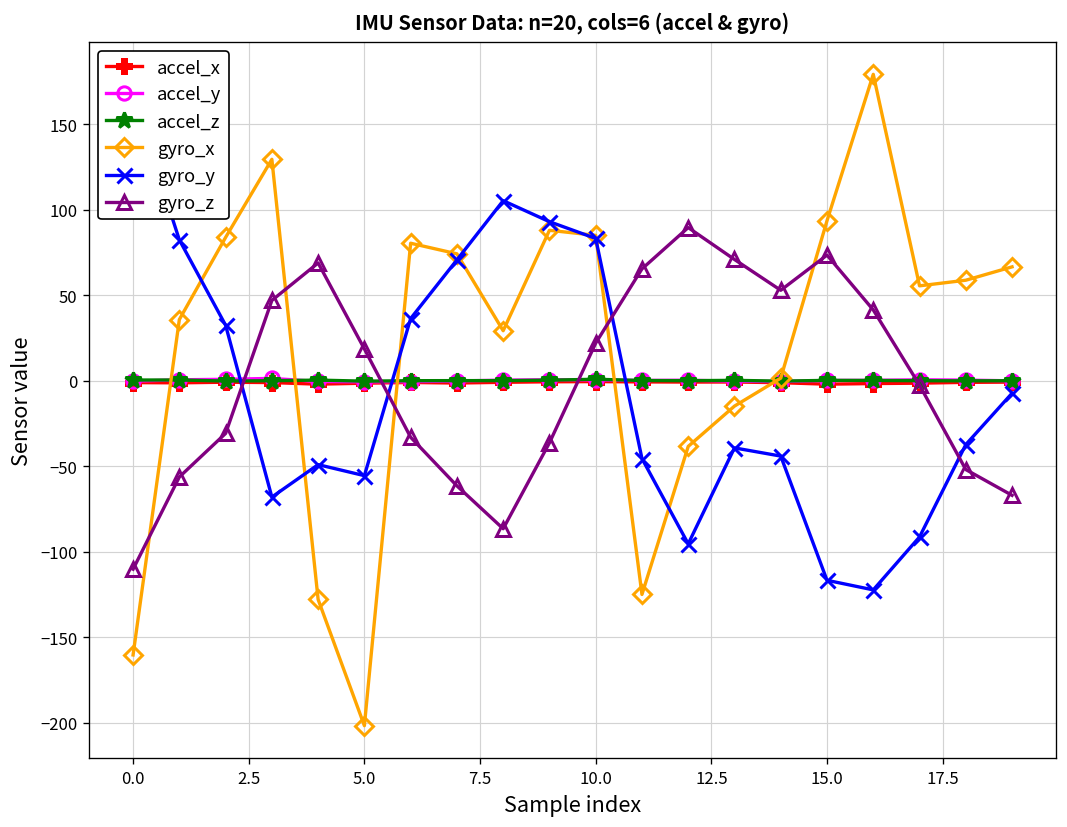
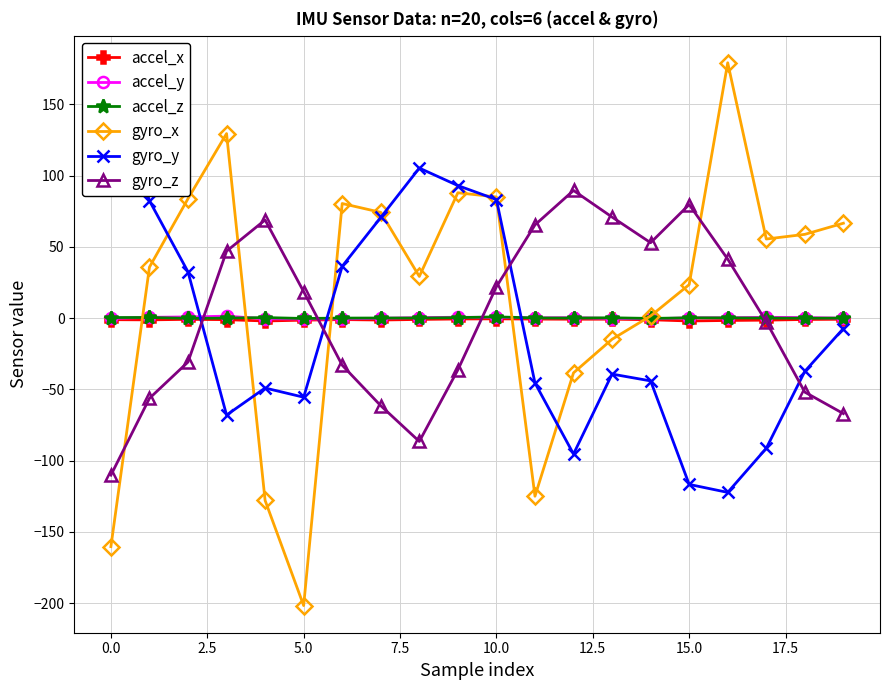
  {
    "accel_x": {
      "15.0": -2
    },
    "gyro_x": {
      "0.0": -160,
      "5.0": -202,
      "10.0": 85,
-     "15.0": 94
+     "15.0": 24
    },
    "gyro_y": {
      "5.0": -55,
      "10.0": 83,
      "15.0": -117
    },
    "gyro_z": {
      "0.0": -110,
      "5.0": 19,
      "10.0": 22,
-     "15.0": 73
+     "15.0": 80
    }
  }
